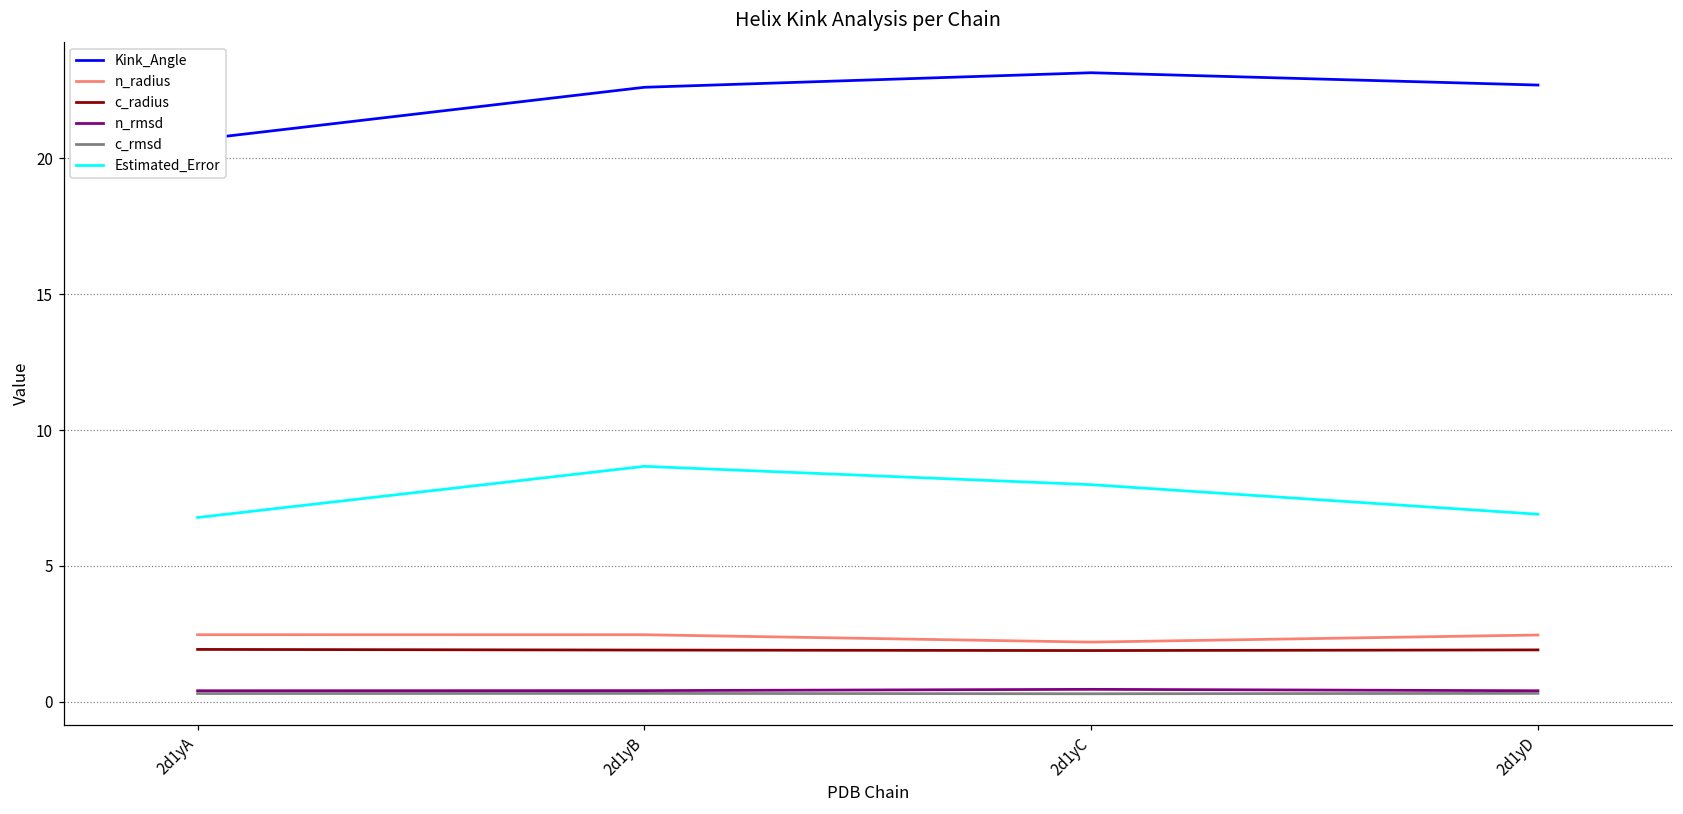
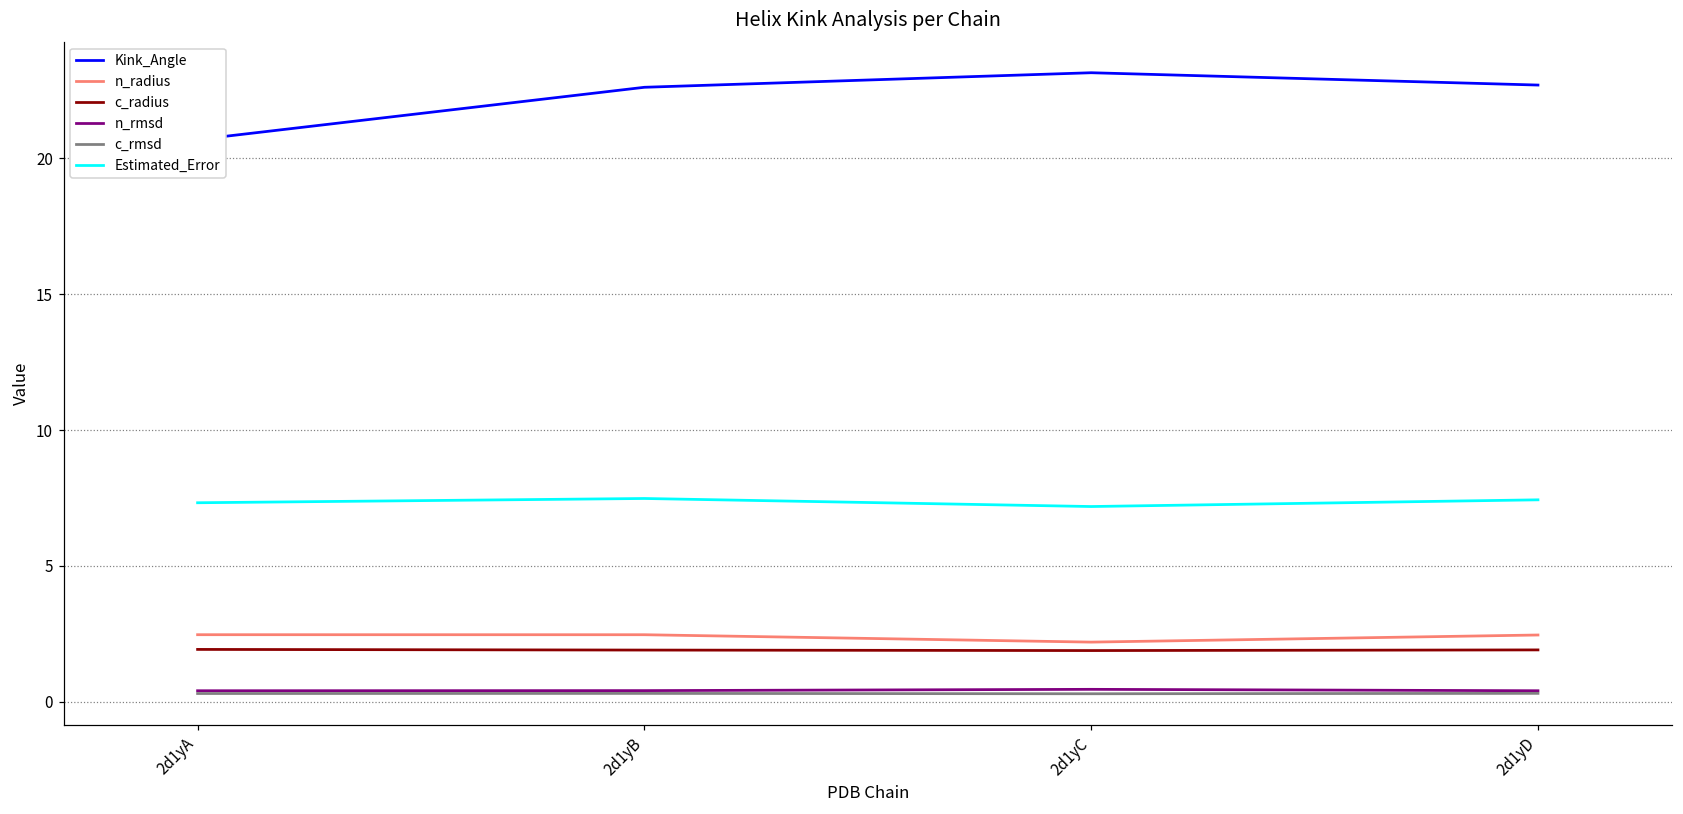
  {
    "Kink_Angle": {
      "2d1yB": 22.6,
      "2d1yC": 23.2,
      "2d1yD": 22.7
    },
    "n_radius": {
      "2d1yA": 2.5,
      "2d1yB": 2.5,
      "2d1yC": 2.2,
      "2d1yD": 2.5
    },
    "c_radius": {
      "2d1yA": 1.9,
      "2d1yB": 1.9,
      "2d1yC": 1.9,
      "2d1yD": 1.9
    },
    "n_rmsd": {
      "2d1yB": 0.4,
      "2d1yC": 0.5
    },
    "c_rmsd": {
      "2d1yB": 0.3,
      "2d1yC": 0.3
    },
    "Estimated_Error": {
-     "2d1yA": 6.8,
-     "2d1yB": 8.7,
-     "2d1yC": 8.0,
-     "2d1yD": 6.9
+     "2d1yA": 7.3,
+     "2d1yB": 7.5,
+     "2d1yC": 7.2,
+     "2d1yD": 7.4
    }
  }
